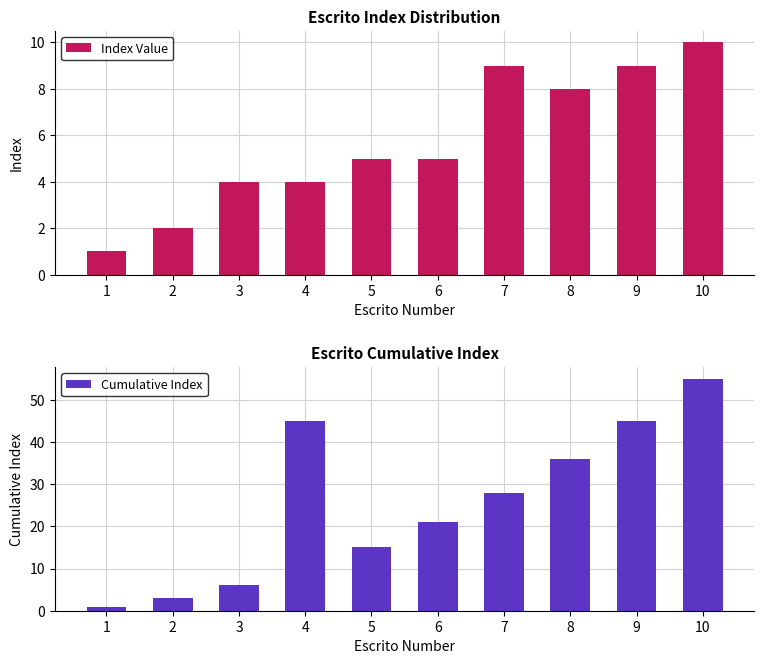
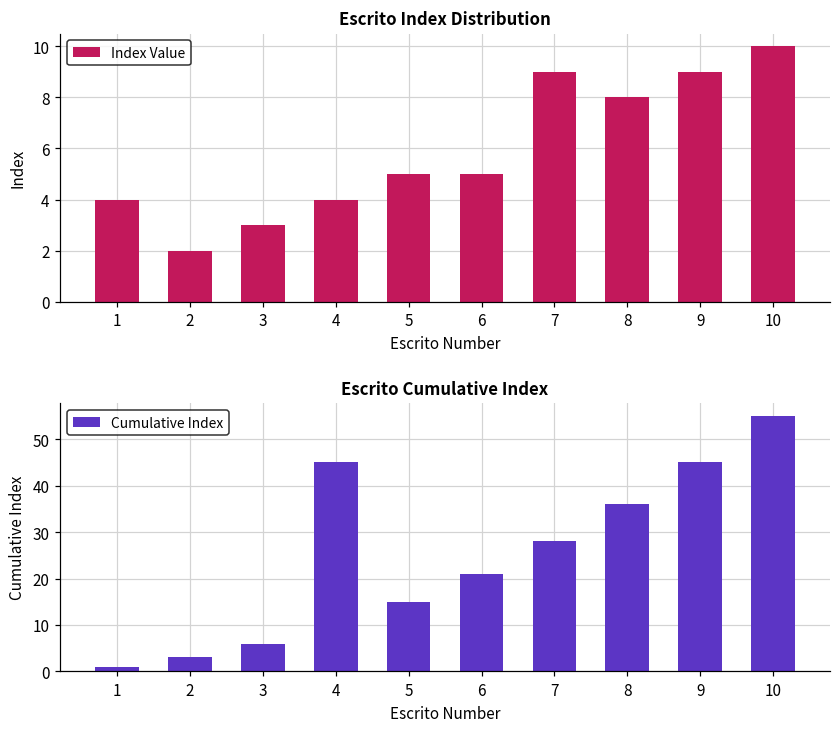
  {
    "Escrito Index Distribution": {
-     "1": 1,
+     "1": 4,
      "2": 2,
-     "3": 4,
+     "3": 3,
      "4": 4,
      "5": 5,
      "6": 5,
      "7": 9,
      "8": 8,
      "9": 9,
      "10": 10
    },
    "Escrito Cumulative Index": {
      "1": 1,
      "2": 3,
      "3": 6,
      "4": 45,
      "5": 15,
      "6": 21,
      "7": 28,
      "8": 36,
      "9": 45,
      "10": 55
    }
  }
